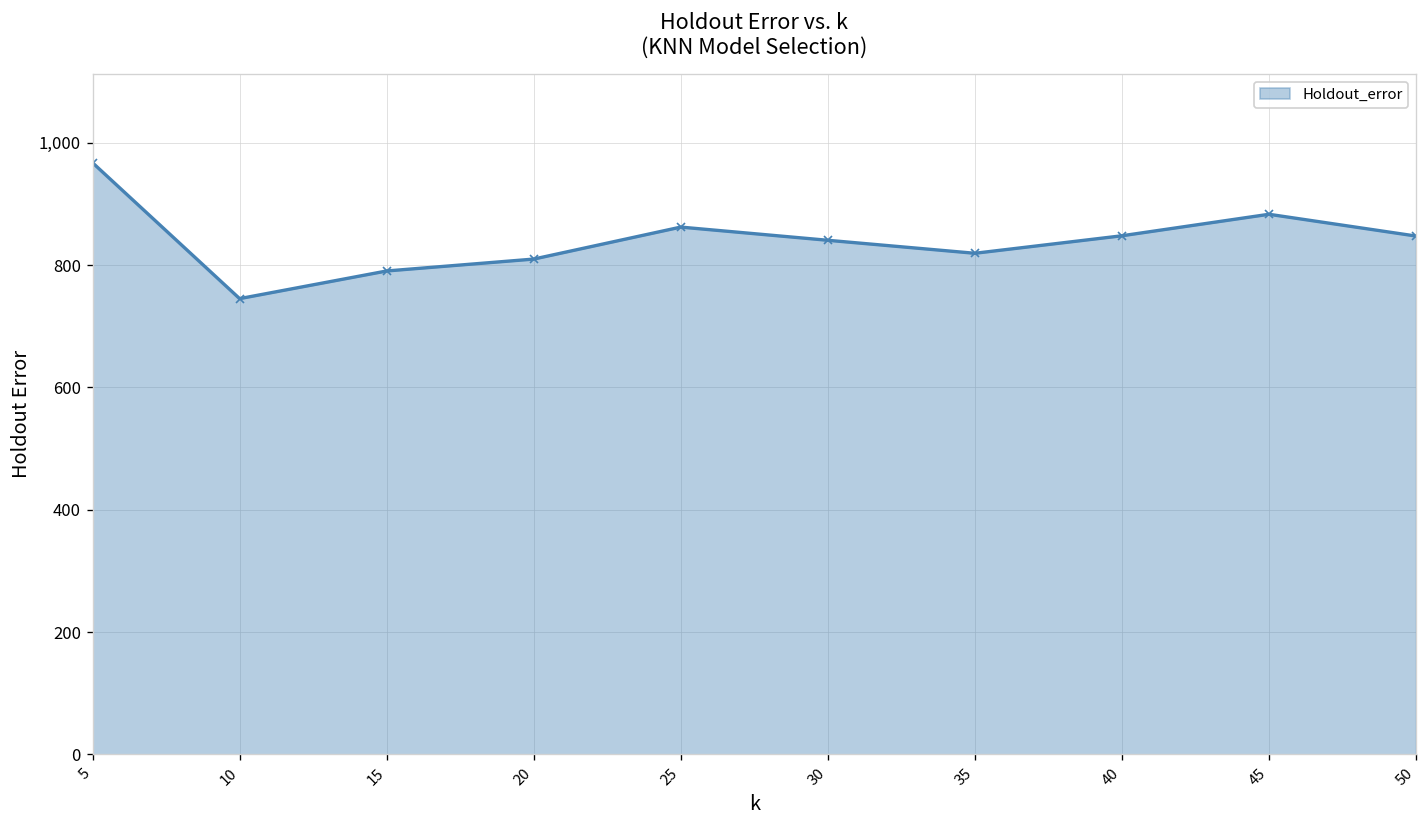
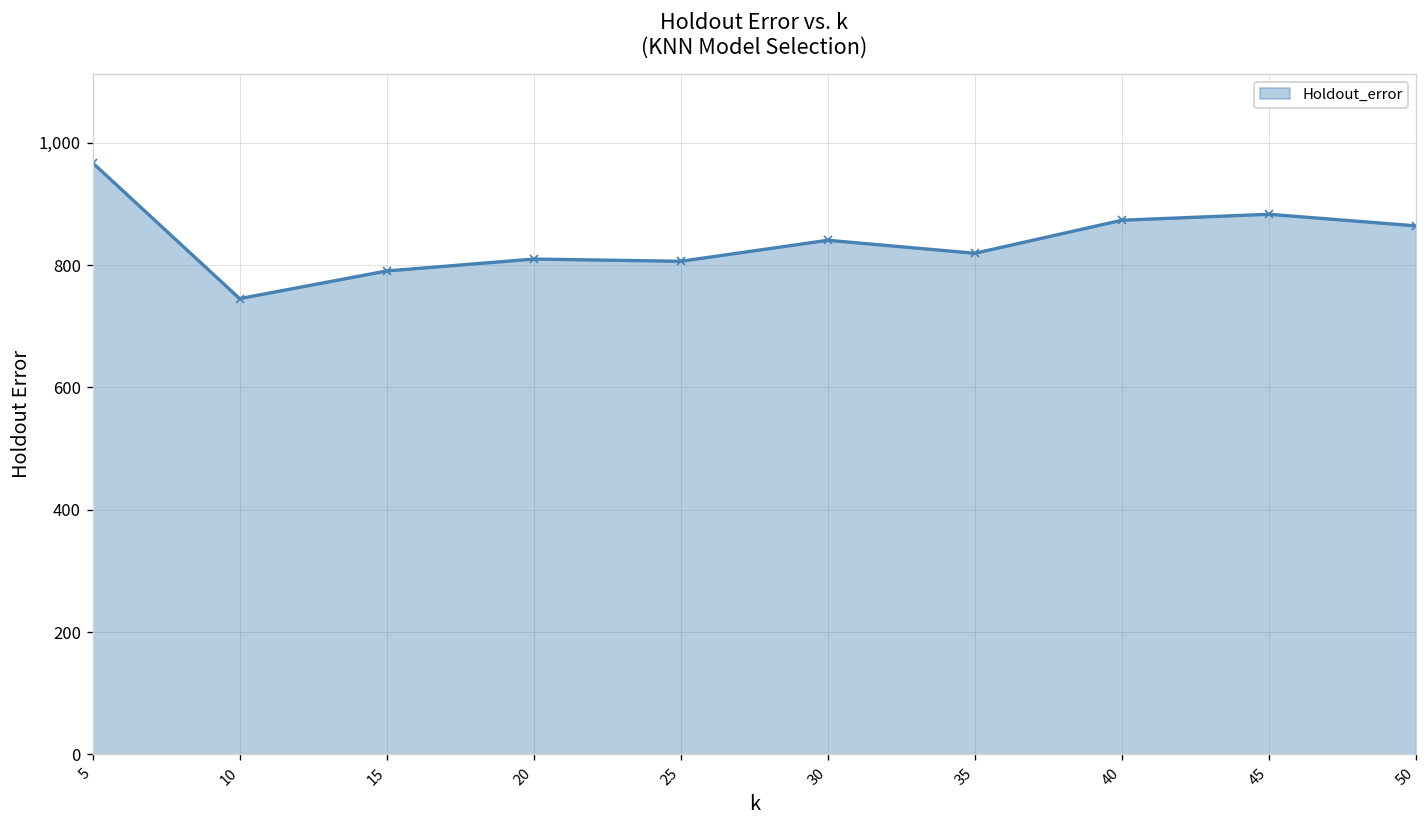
  {
    "5": 970,
    "10": 750,
    "15": 790,
    "20": 810,
-   "25": 860,
+   "25": 810,
    "30": 840,
    "35": 820,
-   "40": 850,
+   "40": 870,
    "45": 880,
-   "50": 850
+   "50": 860
  }
